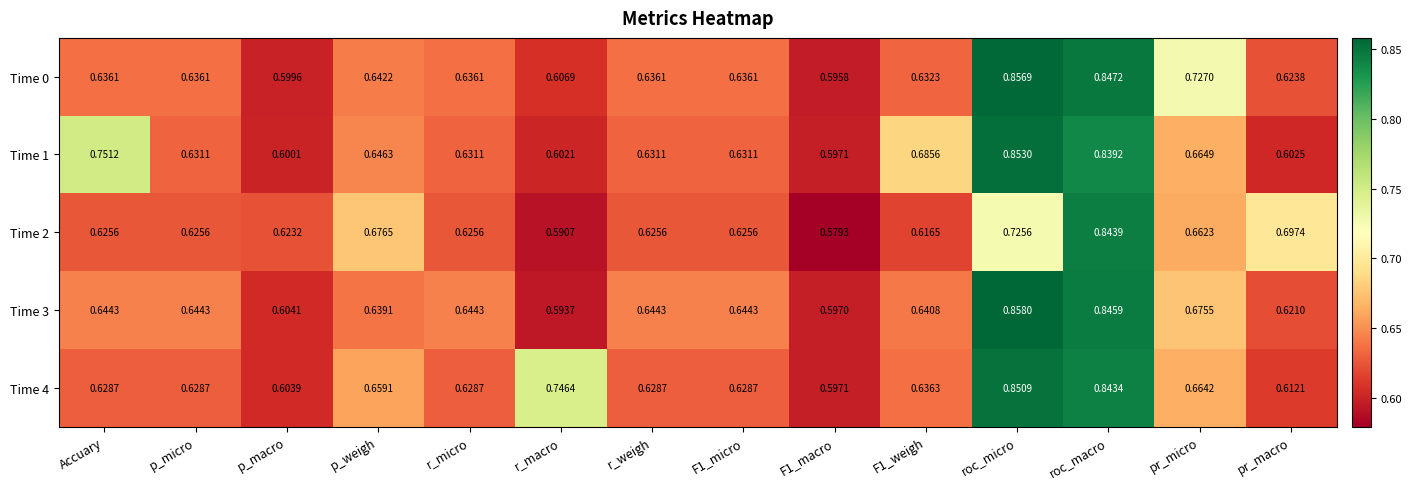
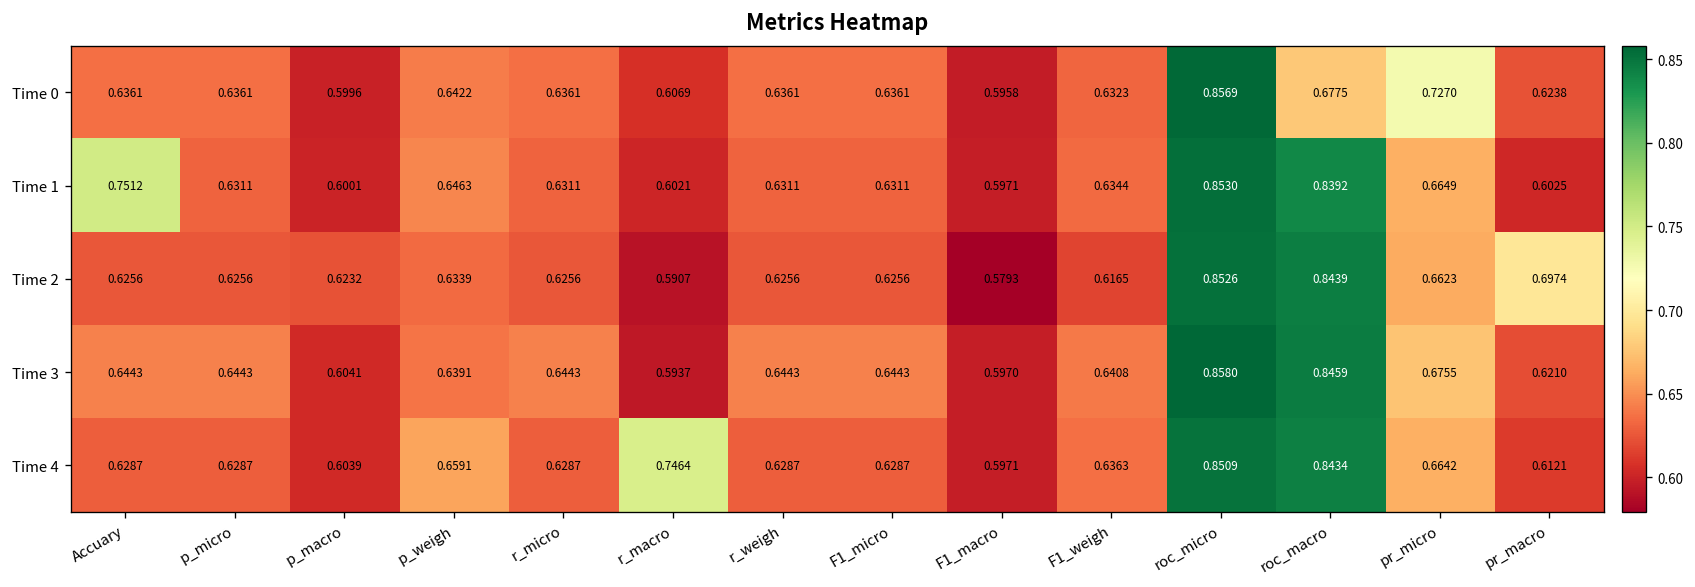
  {
    "Time 0": {
      "Accuary": 0.6361,
      "p_micro": 0.6361,
      "p_macro": 0.5996,
      "p_weigh": 0.6422,
      "r_micro": 0.6361,
      "r_macro": 0.6069,
      "r_weigh": 0.6361,
      "F1_micro": 0.6361,
      "F1_macro": 0.5958,
      "F1_weigh": 0.6323,
      "roc_micro": 0.8569,
-     "roc_macro": 0.8472,
+     "roc_macro": 0.6775,
      "pr_micro": 0.7270,
      "pr_macro": 0.6238
    },
    "Time 1": {
      "Accuary": 0.7512,
      "p_micro": 0.6311,
      "p_macro": 0.6001,
      "p_weigh": 0.6463,
      "r_micro": 0.6311,
      "r_macro": 0.6021,
      "r_weigh": 0.6311,
      "F1_micro": 0.6311,
      "F1_macro": 0.5971,
-     "F1_weigh": 0.6856,
+     "F1_weigh": 0.6344,
      "roc_micro": 0.8530,
      "roc_macro": 0.8392,
      "pr_micro": 0.6649,
      "pr_macro": 0.6025
    },
    "Time 2": {
      "Accuary": 0.6256,
      "p_micro": 0.6256,
      "p_macro": 0.6232,
-     "p_weigh": 0.6765,
+     "p_weigh": 0.6339,
      "r_micro": 0.6256,
      "r_macro": 0.5907,
      "r_weigh": 0.6256,
      "F1_micro": 0.6256,
      "F1_macro": 0.5793,
      "F1_weigh": 0.6165,
-     "roc_micro": 0.7256,
+     "roc_micro": 0.8526,
      "roc_macro": 0.8439,
      "pr_micro": 0.6623,
      "pr_macro": 0.6974
    },
    "Time 3": {
      "Accuary": 0.6443,
      "p_micro": 0.6443,
      "p_macro": 0.6041,
      "p_weigh": 0.6391,
      "r_micro": 0.6443,
      "r_macro": 0.5937,
      "r_weigh": 0.6443,
      "F1_micro": 0.6443,
      "F1_macro": 0.5970,
      "F1_weigh": 0.6408,
      "roc_micro": 0.8580,
      "roc_macro": 0.8459,
      "pr_micro": 0.6755,
      "pr_macro": 0.6210
    },
    "Time 4": {
      "Accuary": 0.6287,
      "p_micro": 0.6287,
      "p_macro": 0.6039,
      "p_weigh": 0.6591,
      "r_micro": 0.6287,
      "r_macro": 0.7464,
      "r_weigh": 0.6287,
      "F1_micro": 0.6287,
      "F1_macro": 0.5971,
      "F1_weigh": 0.6363,
      "roc_micro": 0.8509,
      "roc_macro": 0.8434,
      "pr_micro": 0.6642,
      "pr_macro": 0.6121
    }
  }
